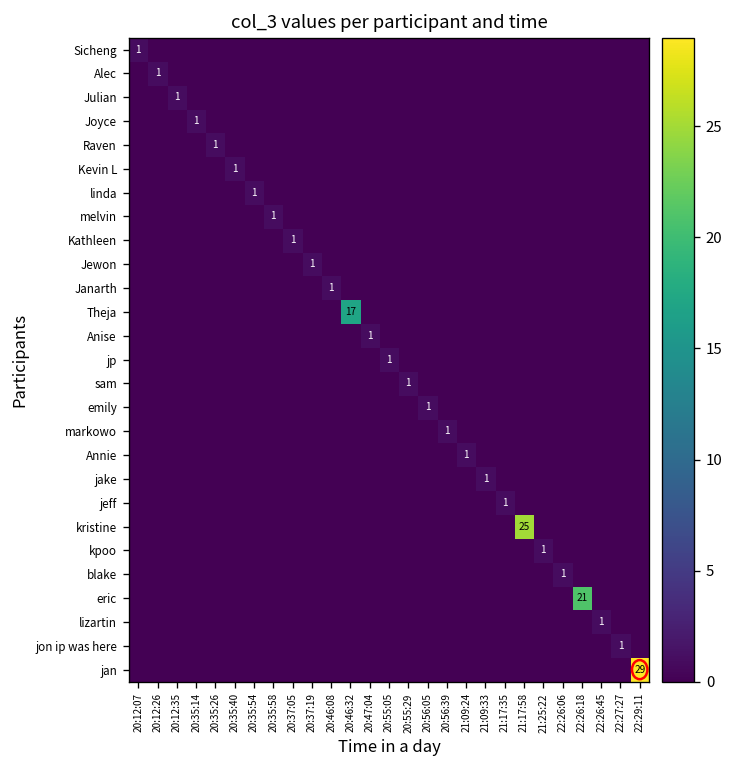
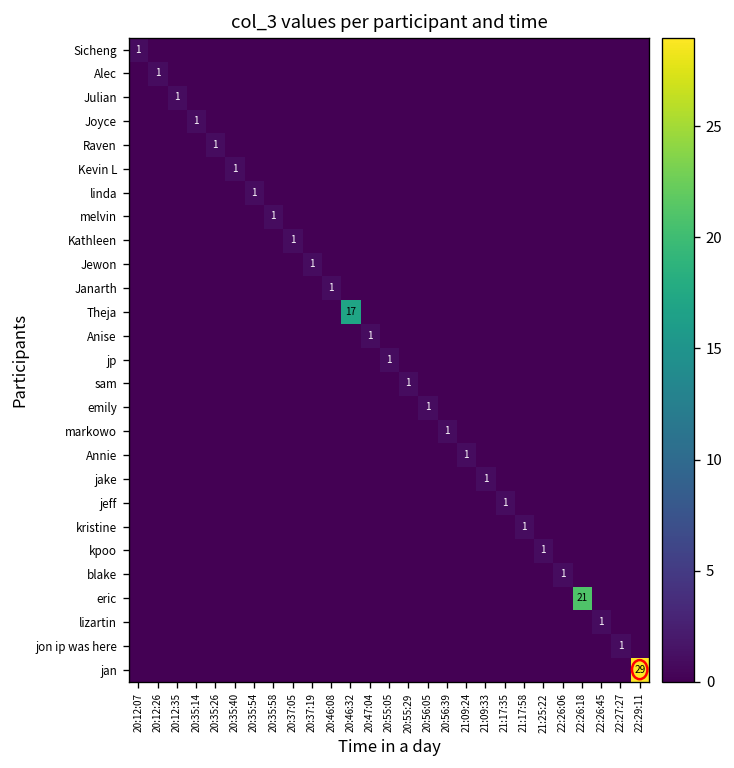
  {
    "Sicheng": {
      "20:12:07": 1
    },
    "Alec": {
      "20:12:26": 1
    },
    "Julian": {
      "20:12:35": 1
    },
    "Joyce": {
      "20:35:14": 1
    },
    "Raven": {
      "20:35:26": 1
    },
    "Kevin L": {
      "20:35:40": 1
    },
    "linda": {
      "20:35:54": 1
    },
    "melvin": {
      "20:35:58": 1
    },
    "Kathleen": {
      "20:37:05": 1
    },
    "Jewon": {
      "20:37:19": 1
    },
    "Janarth": {
      "20:46:08": 1
    },
    "Theja": {
      "20:46:32": 17
    },
    "Anise": {
      "20:47:04": 1
    },
    "jp": {
      "20:55:05": 1
    },
    "sam": {
      "20:55:29": 1
    },
    "emily": {
      "20:56:05": 1
    },
    "markowo": {
      "20:56:39": 1
    },
    "Annie": {
      "21:09:24": 1
    },
    "jake": {
      "21:09:33": 1
    },
    "jeff": {
      "21:17:35": 1
    },
    "kristine": {
-     "21:17:58": 25
+     "21:17:58": 1
    },
    "kpoo": {
      "21:25:22": 1
    },
    "blake": {
      "22:26:06": 1
    },
    "eric": {
      "22:26:18": 21
    },
    "lizartin": {
      "22:26:45": 1
    },
    "jon ip was here": {
      "22:27:27": 1
    },
    "jan": {
      "22:29:11": 29
    }
  }
